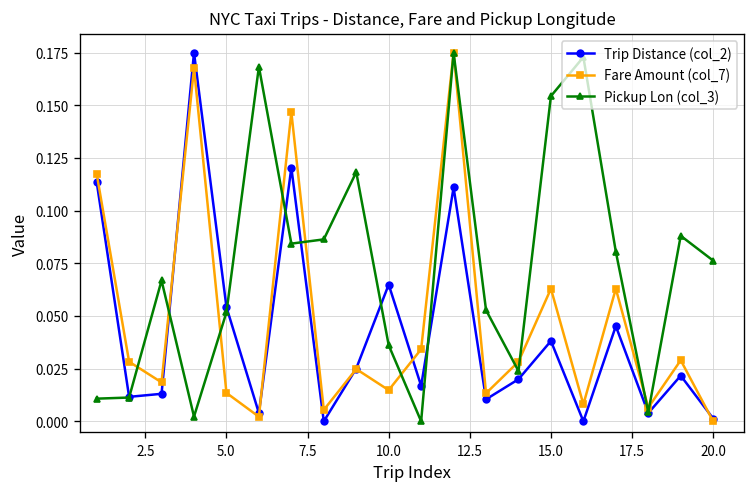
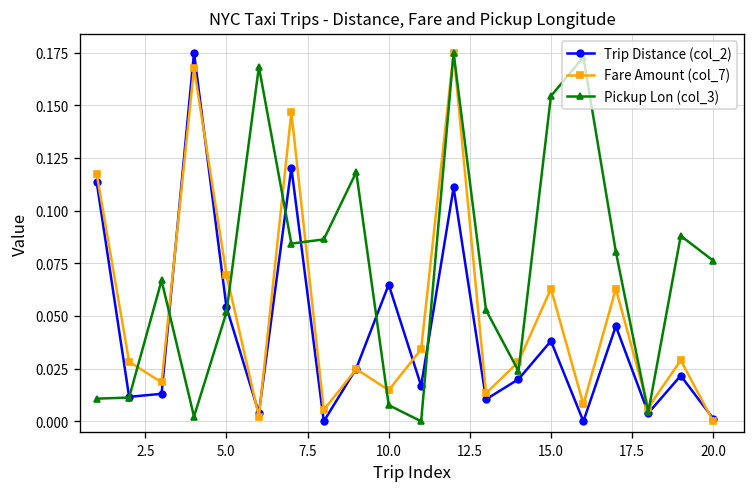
  {
    "Trip Distance (col_2)": {
      "5.0": 0.054,
      "10.0": 0.065,
      "15.0": 0.038
    },
    "Fare Amount (col_7)": {
-     "5.0": 0.013,
+     "5.0": 0.070,
      "10.0": 0.015,
      "15.0": 0.063
    },
    "Pickup Lon (col_3)": {
      "5.0": 0.052,
-     "10.0": 0.036,
+     "10.0": 0.008,
      "15.0": 0.154,
      "20.0": 0.076
    }
  }
